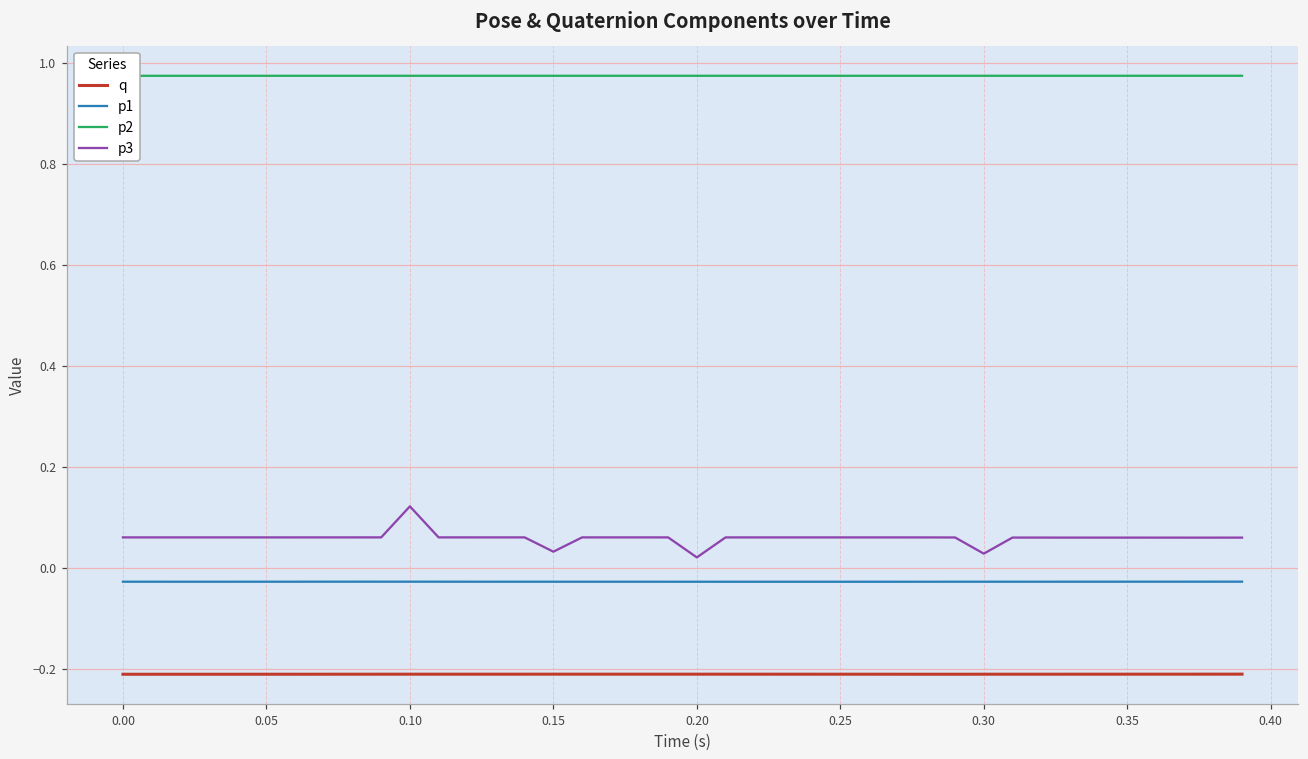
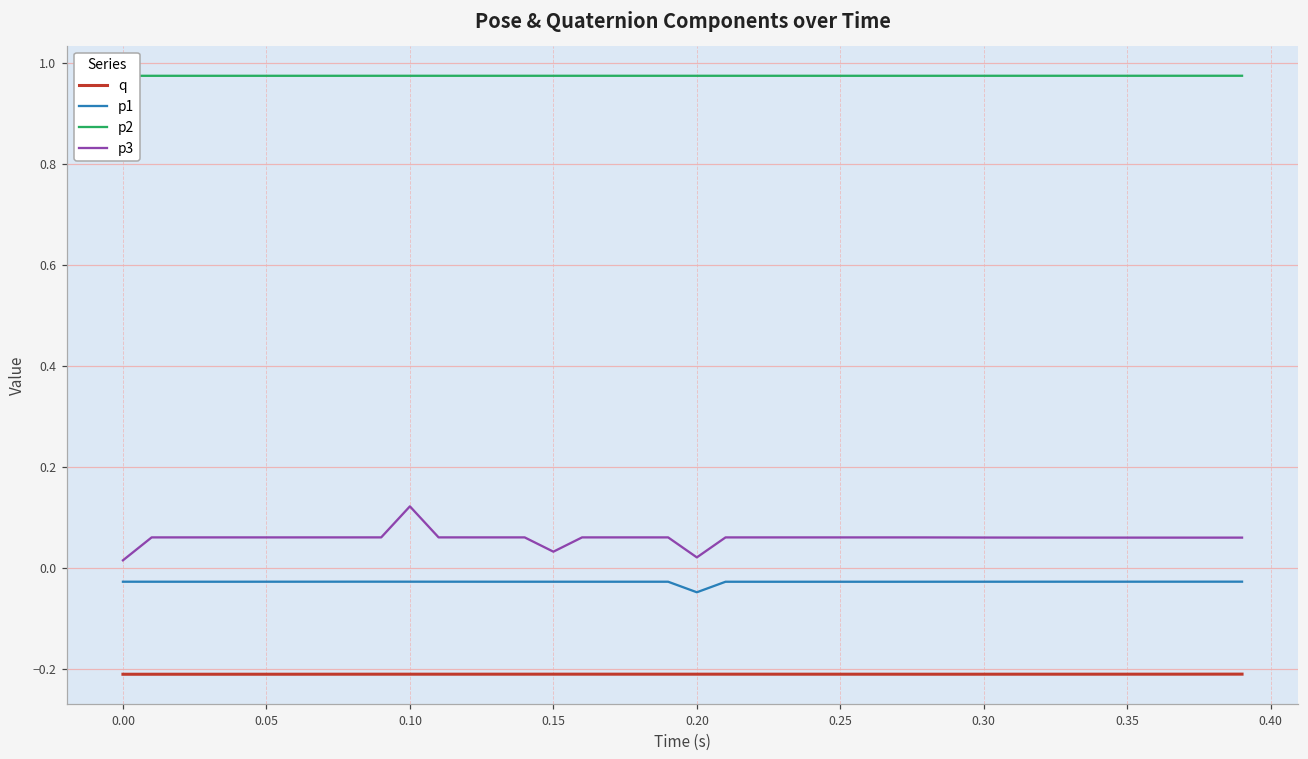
  {
    "q": {
      "0.00": -0.21,
      "0.05": -0.21,
      "0.10": -0.21,
      "0.15": -0.21,
      "0.20": -0.21,
      "0.25": -0.21,
      "0.30": -0.21,
      "0.35": -0.21
    },
    "p1": {
      "0.00": -0.03,
      "0.05": -0.03,
      "0.10": -0.03,
      "0.15": -0.03,
-     "0.20": -0.03,
+     "0.20": -0.05,
      "0.25": -0.03,
      "0.30": -0.03,
      "0.35": -0.03
    },
    "p2": {
      "0.05": 0.98,
      "0.10": 0.98,
      "0.15": 0.98,
      "0.20": 0.98,
      "0.25": 0.98,
      "0.30": 0.98,
      "0.35": 0.98
    },
    "p3": {
-     "0.00": 0.06,
+     "0.00": 0.02,
      "0.05": 0.06,
      "0.10": 0.12,
      "0.15": 0.03,
      "0.20": 0.02,
      "0.25": 0.06,
-     "0.30": 0.03,
+     "0.30": 0.06,
      "0.35": 0.06
    }
  }
